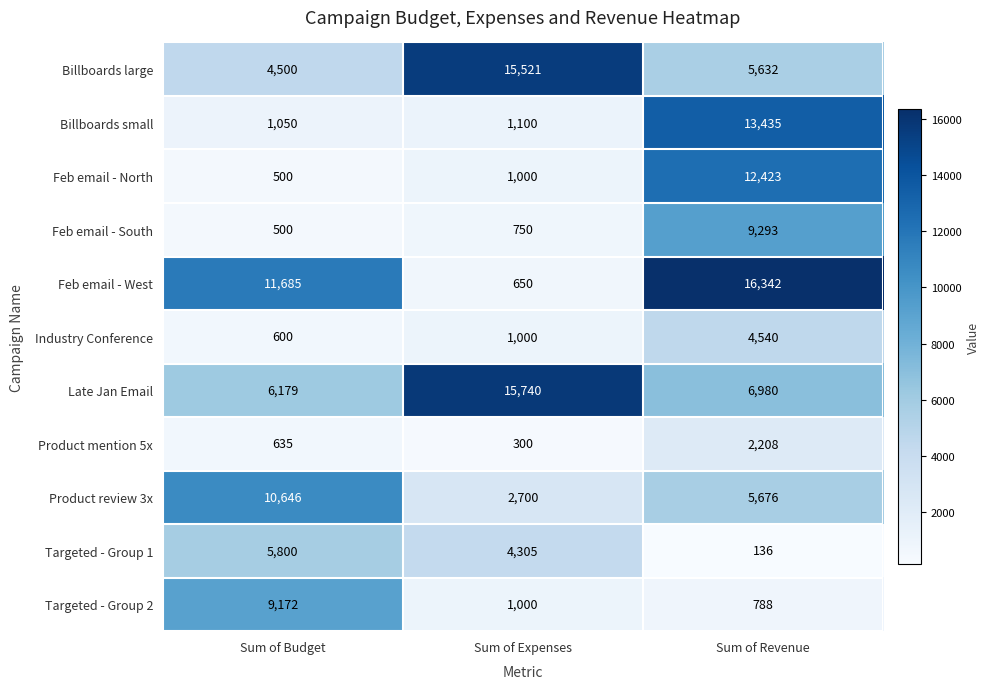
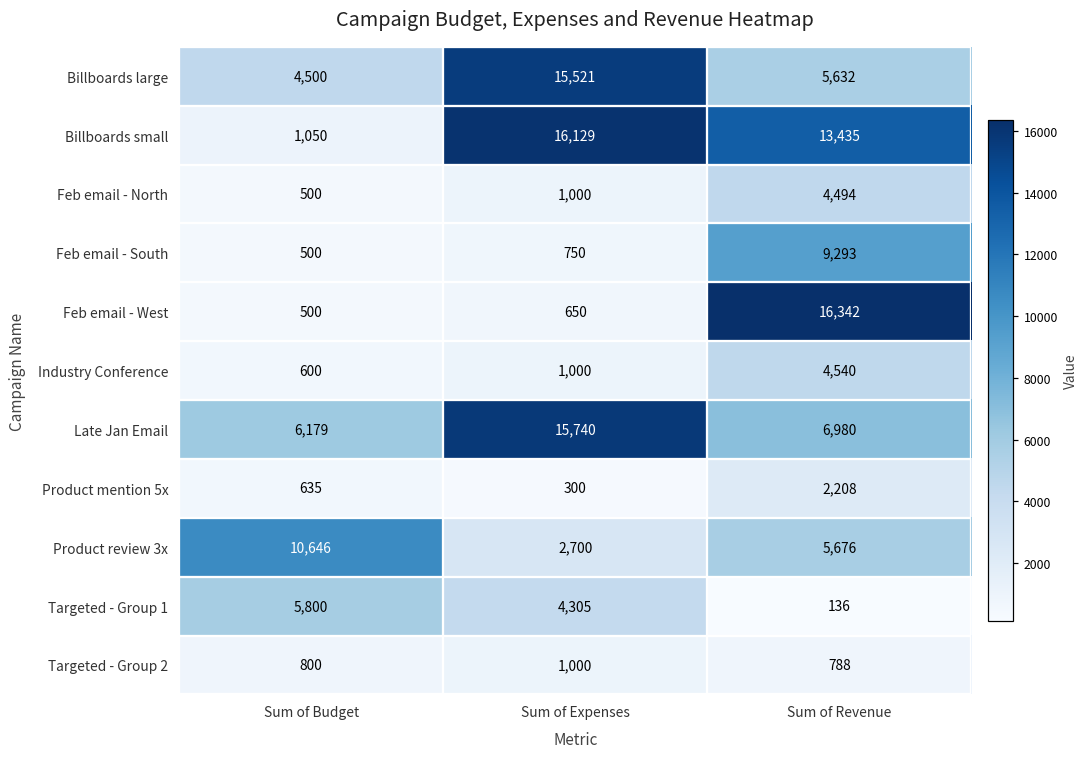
  {
    "Billboards large": {
      "Sum of Budget": "4,500",
      "Sum of Expenses": "15,521",
      "Sum of Revenue": "5,632"
    },
    "Billboards small": {
      "Sum of Budget": "1,050",
-     "Sum of Expenses": "1,100",
+     "Sum of Expenses": "16,129",
      "Sum of Revenue": "13,435"
    },
    "Feb email - North": {
      "Sum of Budget": "500",
      "Sum of Expenses": "1,000",
-     "Sum of Revenue": "12,423"
+     "Sum of Revenue": "4,494"
    },
    "Feb email - South": {
      "Sum of Budget": "500",
      "Sum of Expenses": "750",
      "Sum of Revenue": "9,293"
    },
    "Feb email - West": {
-     "Sum of Budget": "11,685",
+     "Sum of Budget": "500",
      "Sum of Expenses": "650",
      "Sum of Revenue": "16,342"
    },
    "Industry Conference": {
      "Sum of Budget": "600",
      "Sum of Expenses": "1,000",
      "Sum of Revenue": "4,540"
    },
    "Late Jan Email": {
      "Sum of Budget": "6,179",
      "Sum of Expenses": "15,740",
      "Sum of Revenue": "6,980"
    },
    "Product mention 5x": {
      "Sum of Budget": "635",
      "Sum of Expenses": "300",
      "Sum of Revenue": "2,208"
    },
    "Product review 3x": {
      "Sum of Budget": "10,646",
      "Sum of Expenses": "2,700",
      "Sum of Revenue": "5,676"
    },
    "Targeted - Group 1": {
      "Sum of Budget": "5,800",
      "Sum of Expenses": "4,305",
      "Sum of Revenue": "136"
    },
    "Targeted - Group 2": {
-     "Sum of Budget": "9,172",
+     "Sum of Budget": "800",
      "Sum of Expenses": "1,000",
      "Sum of Revenue": "788"
    }
  }
